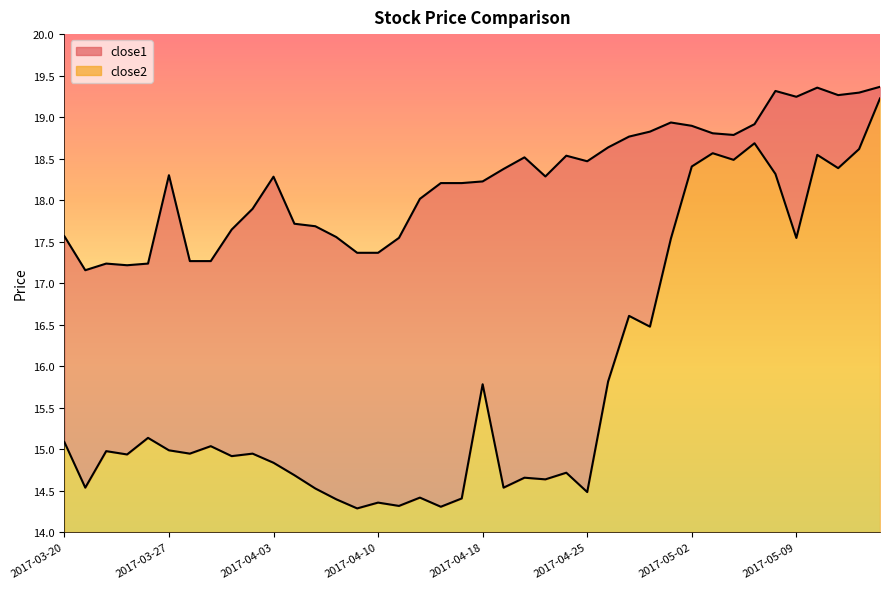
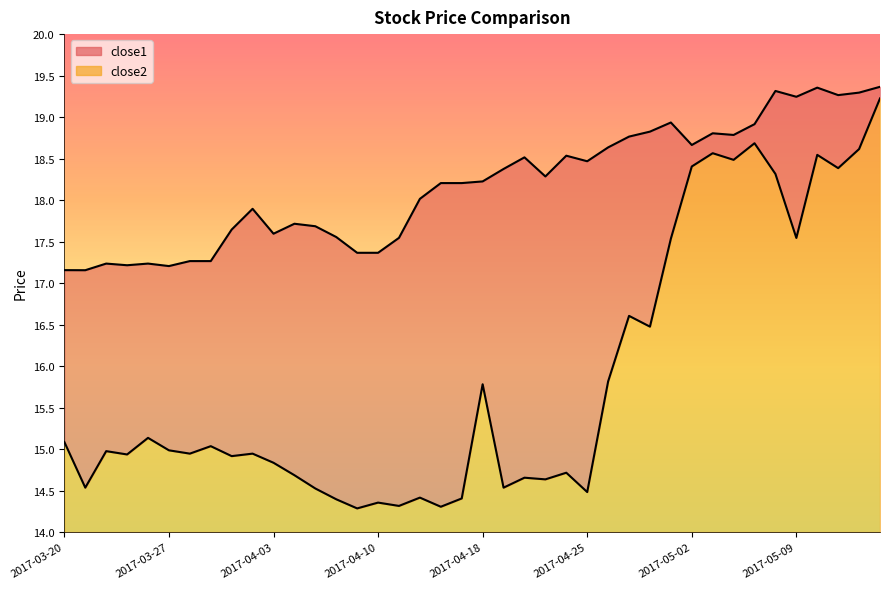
  {
    "close1": {
-     "2017-03-20": 17.6,
-     "2017-03-27": 18.3,
-     "2017-04-03": 18.3,
+     "2017-03-20": 17.2,
+     "2017-03-27": 17.2,
+     "2017-04-03": 17.6,
      "2017-04-10": 17.4,
      "2017-04-18": 18.2,
      "2017-04-25": 18.5,
-     "2017-05-02": 18.9,
+     "2017-05-02": 18.7,
      "2017-05-09": 19.2
    },
    "close2": {
      "2017-03-20": 15.1,
      "2017-03-27": 15.0,
      "2017-04-03": 14.8,
      "2017-04-10": 14.4,
      "2017-04-18": 15.8,
      "2017-04-25": 14.5,
      "2017-05-02": 18.4,
      "2017-05-09": 17.5
    }
  }
